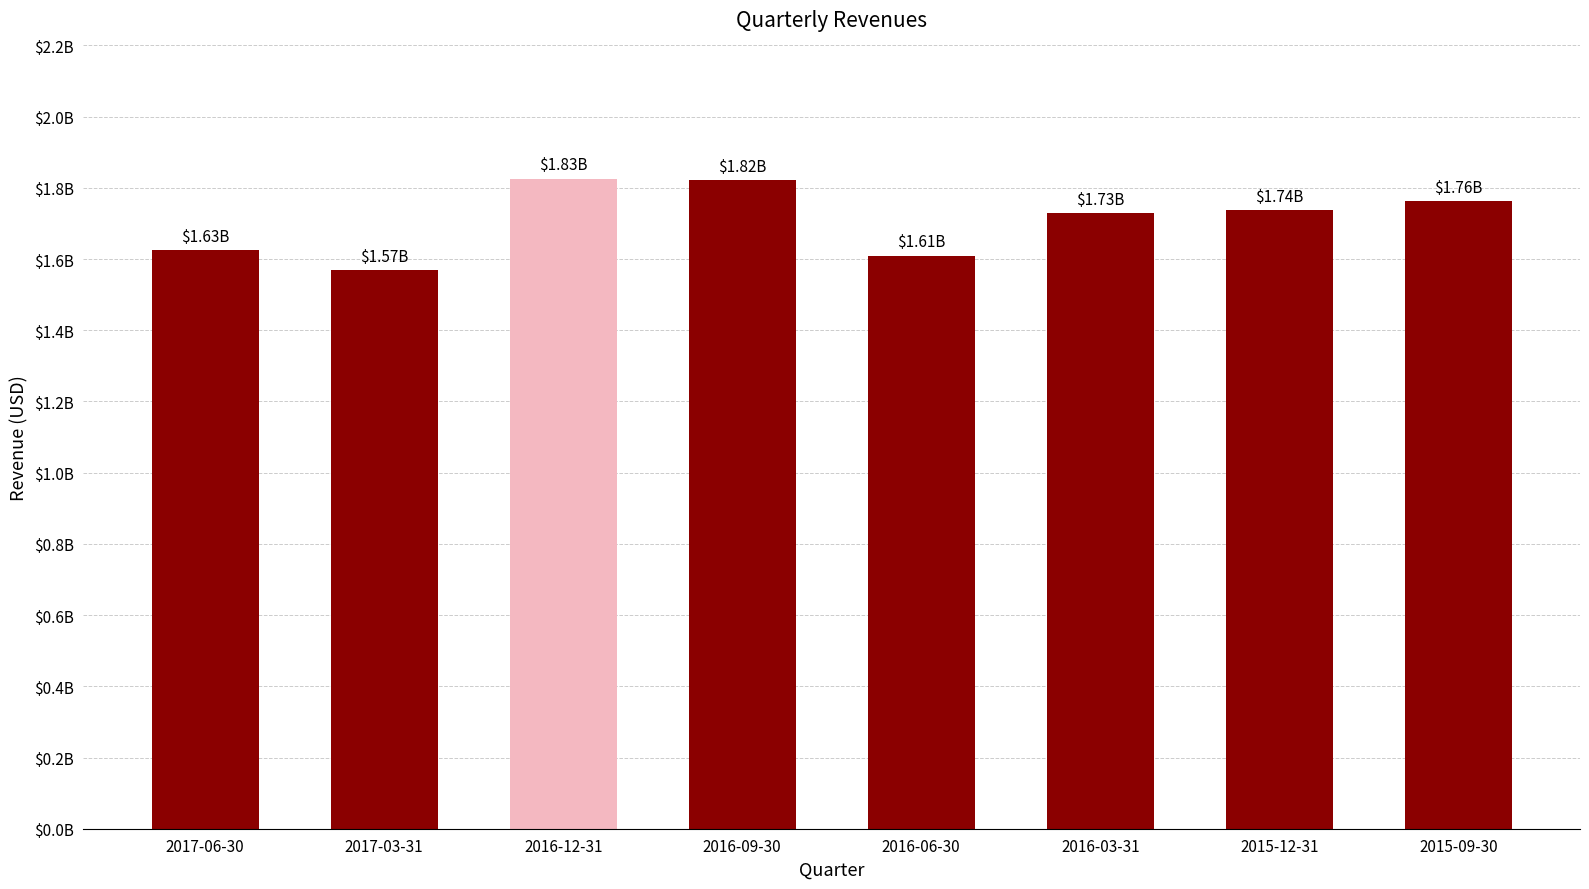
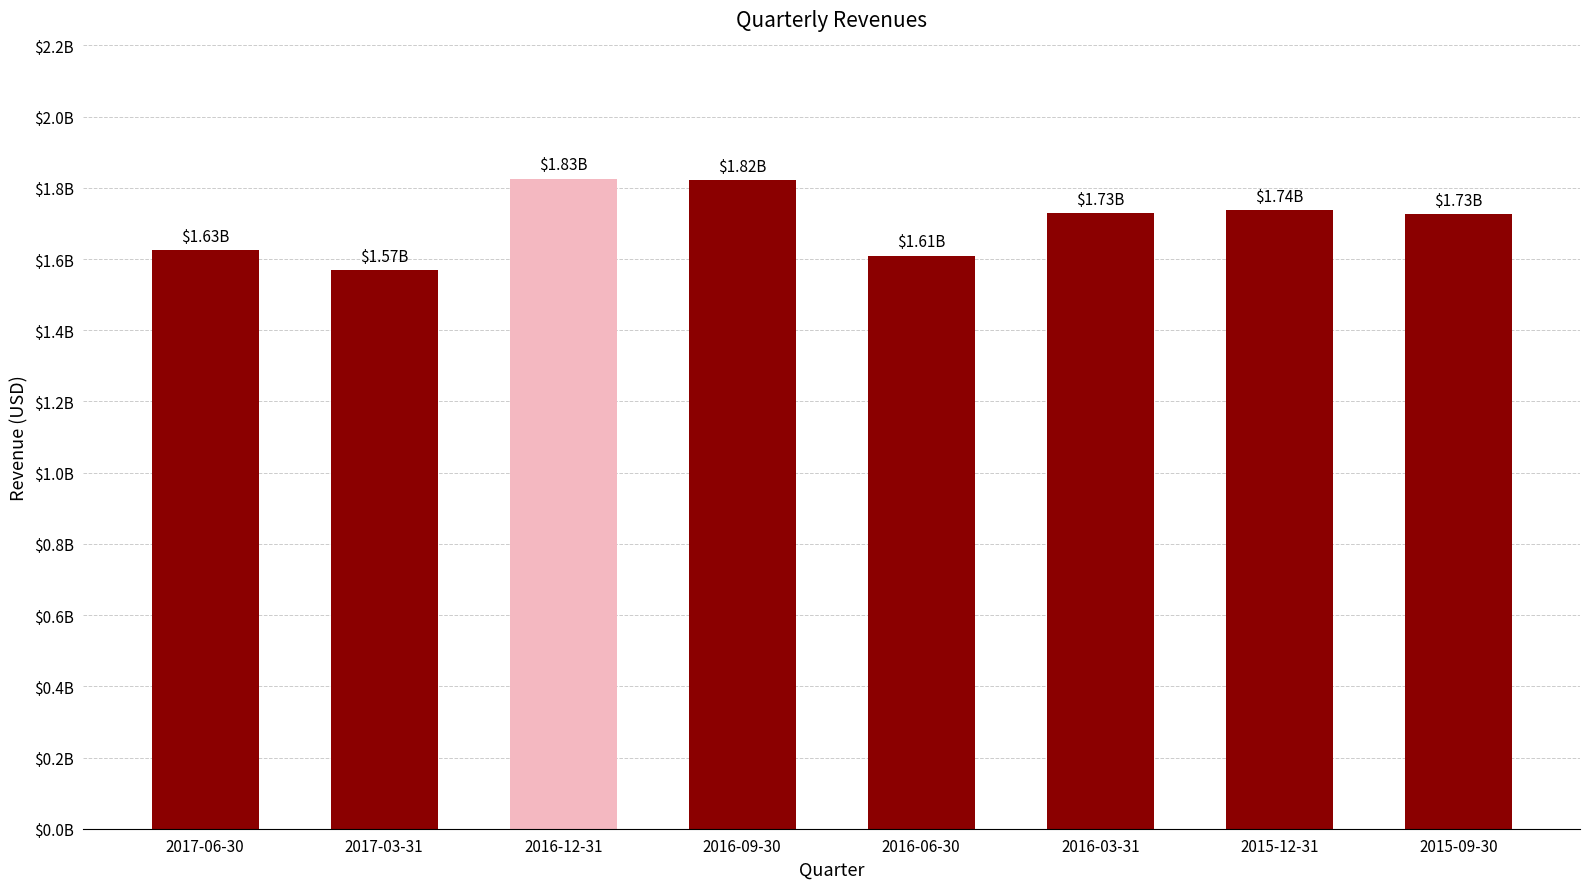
  {
    "2017-06-30": "$1.63B",
    "2017-03-31": "$1.57B",
    "2016-12-31": "$1.83B",
    "2016-09-30": "$1.82B",
    "2016-06-30": "$1.61B",
    "2016-03-31": "$1.73B",
    "2015-12-31": "$1.74B",
-   "2015-09-30": "$1.76B"
+   "2015-09-30": "$1.73B"
  }
